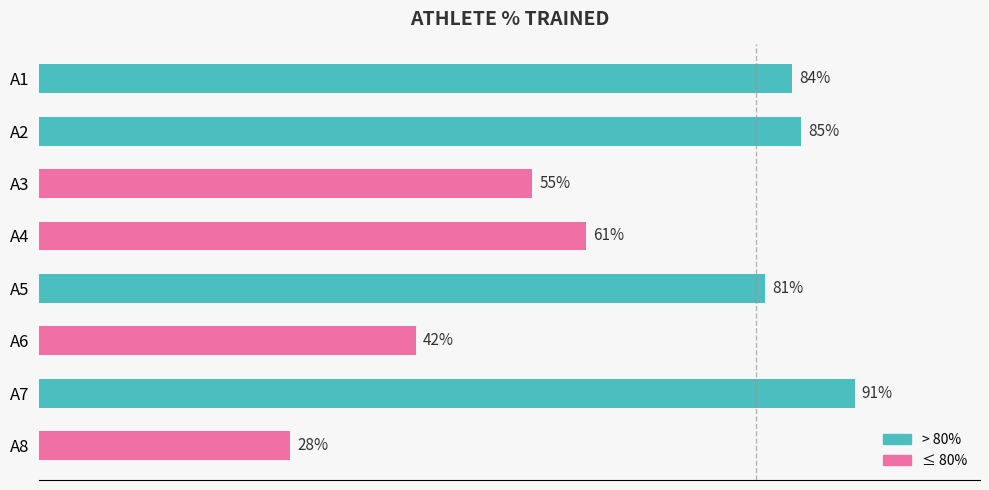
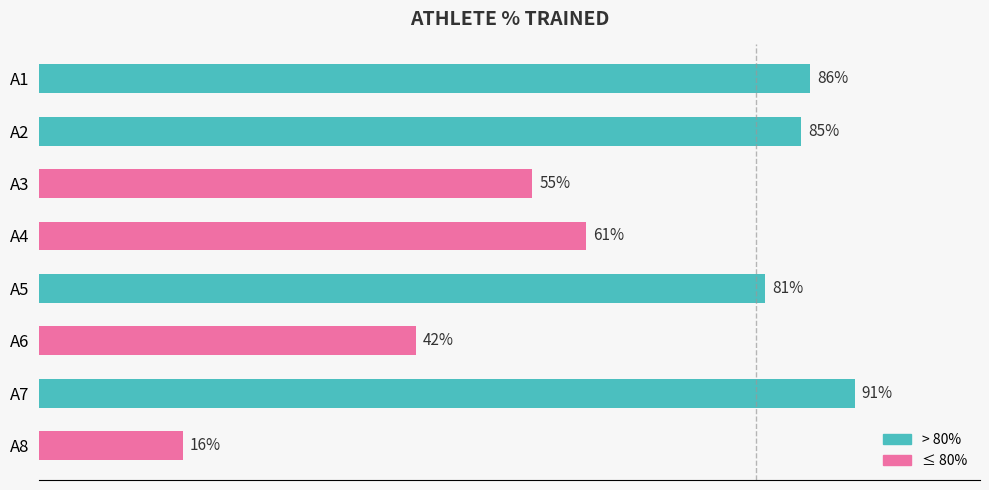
  {
-   "A1": "84%",
+   "A1": "86%",
    "A2": "85%",
    "A3": "55%",
    "A4": "61%",
    "A5": "81%",
    "A6": "42%",
    "A7": "91%",
-   "A8": "28%"
+   "A8": "16%"
  }
